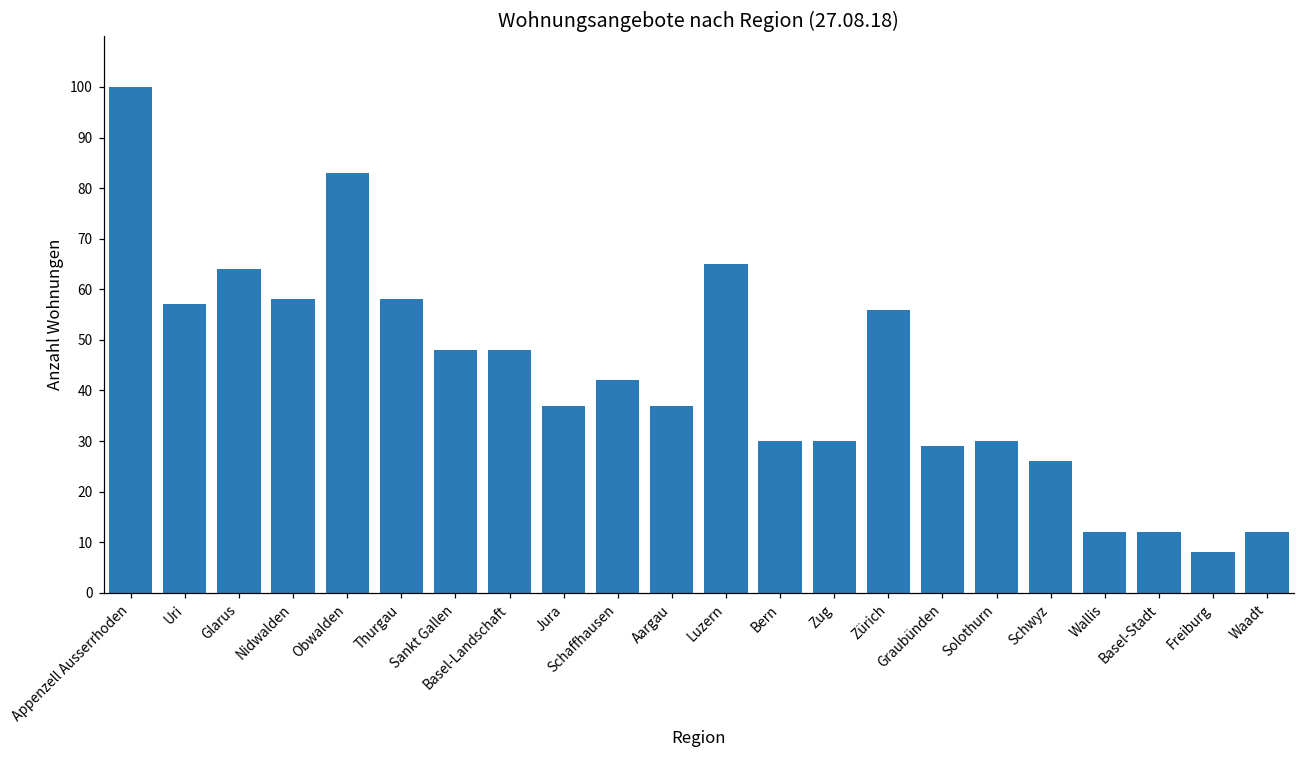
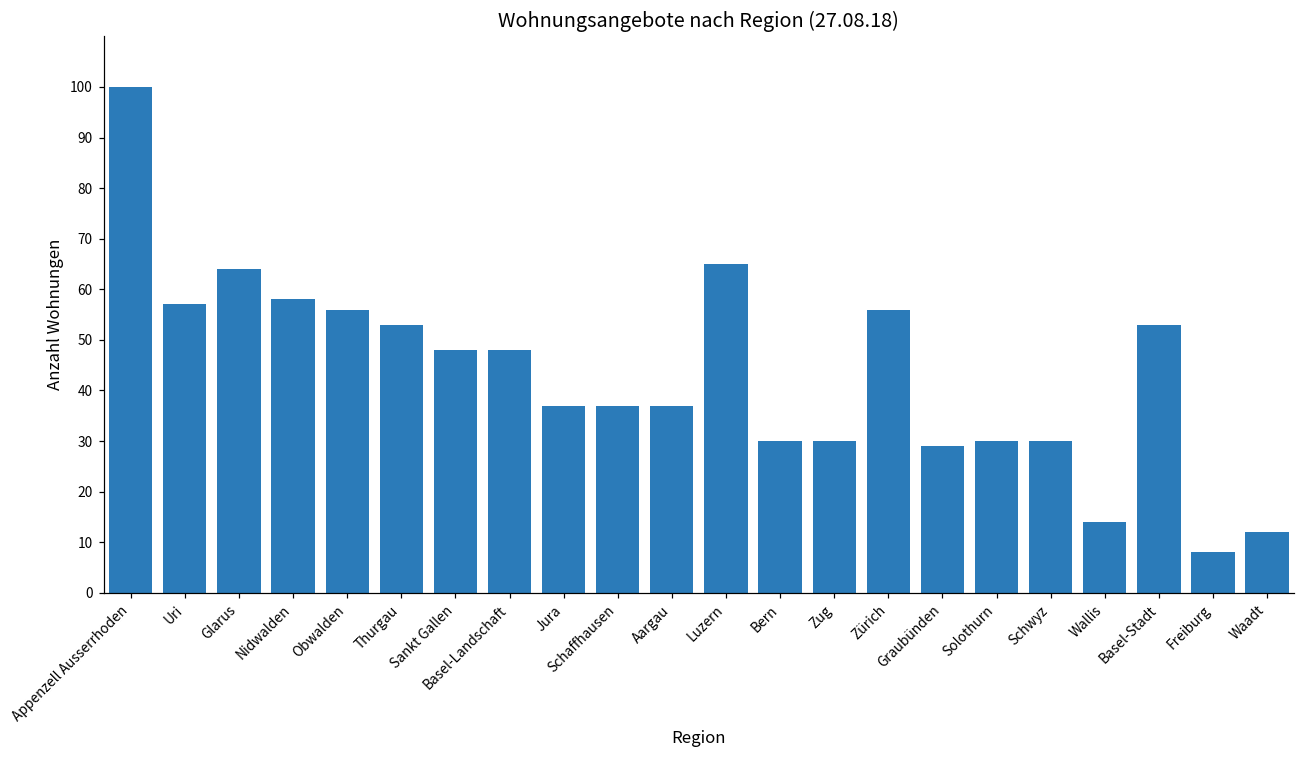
  {
    "Appenzell Ausserrhoden": 100,
    "Uri": 57,
    "Glarus": 64,
    "Nidwalden": 58,
-   "Obwalden": 83,
-   "Thurgau": 58,
+   "Obwalden": 56,
+   "Thurgau": 53,
    "Sankt Gallen": 48,
    "Basel-Landschaft": 48,
    "Jura": 37,
-   "Schaffhausen": 42,
+   "Schaffhausen": 37,
    "Aargau": 37,
    "Luzern": 65,
    "Bern": 30,
    "Zug": 30,
    "Zürich": 56,
    "Graubünden": 29,
    "Solothurn": 30,
-   "Schwyz": 26,
-   "Wallis": 12,
-   "Basel-Stadt": 12,
+   "Schwyz": 30,
+   "Wallis": 14,
+   "Basel-Stadt": 53,
    "Freiburg": 8,
    "Waadt": 12
  }
